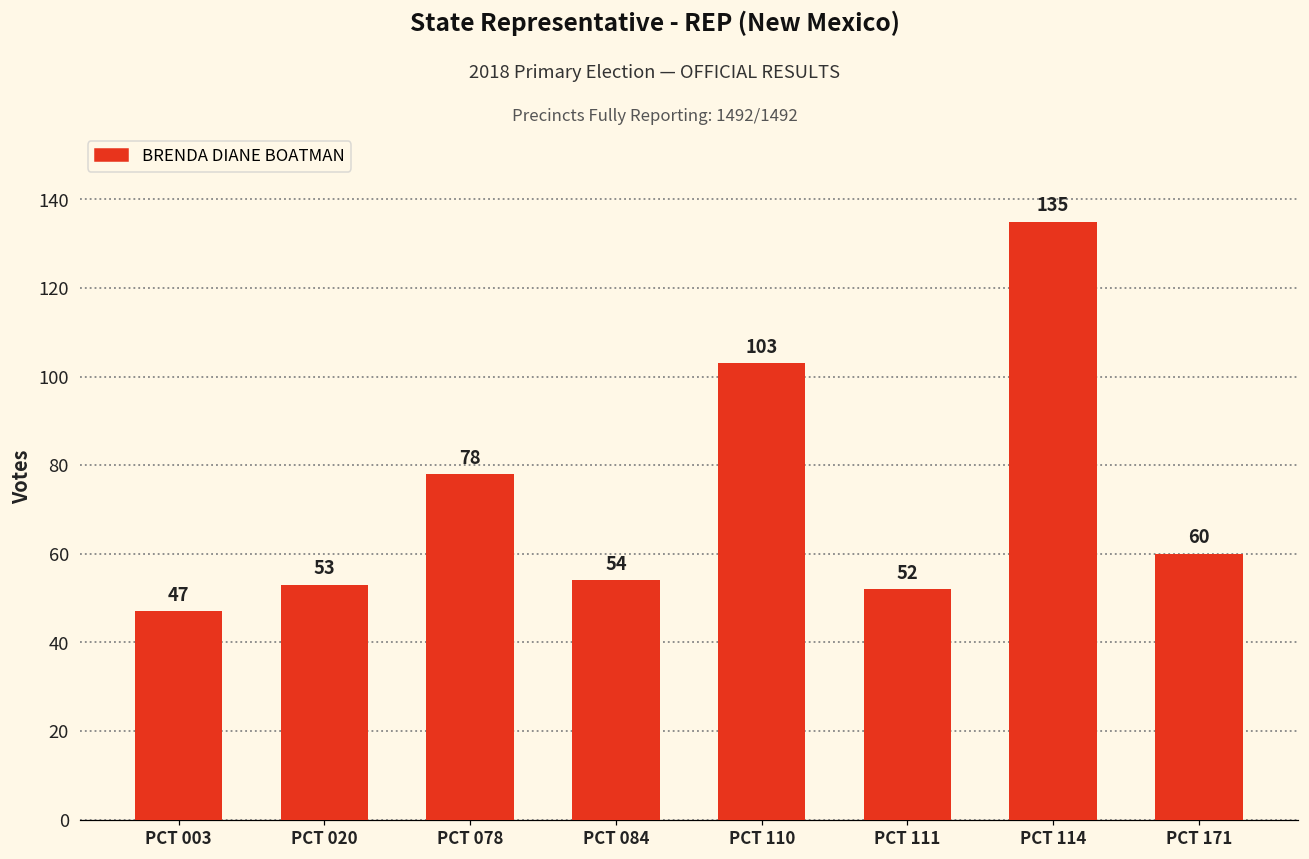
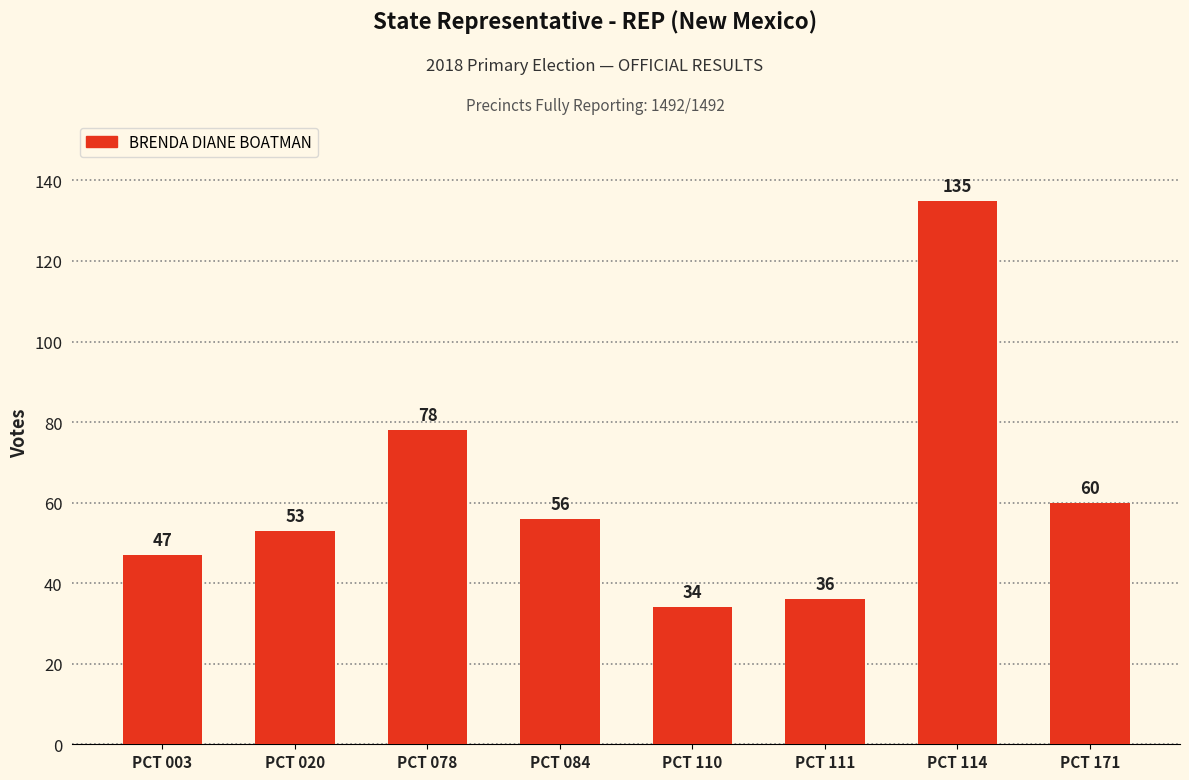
  {
    "PCT 003": 47,
    "PCT 020": 53,
    "PCT 078": 78,
-   "PCT 084": 54,
-   "PCT 110": 103,
-   "PCT 111": 52,
+   "PCT 084": 56,
+   "PCT 110": 34,
+   "PCT 111": 36,
    "PCT 114": 135,
    "PCT 171": 60
  }
